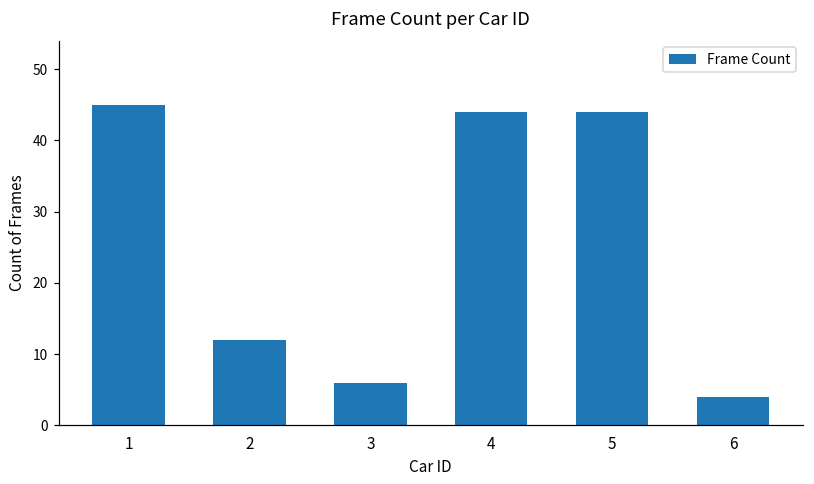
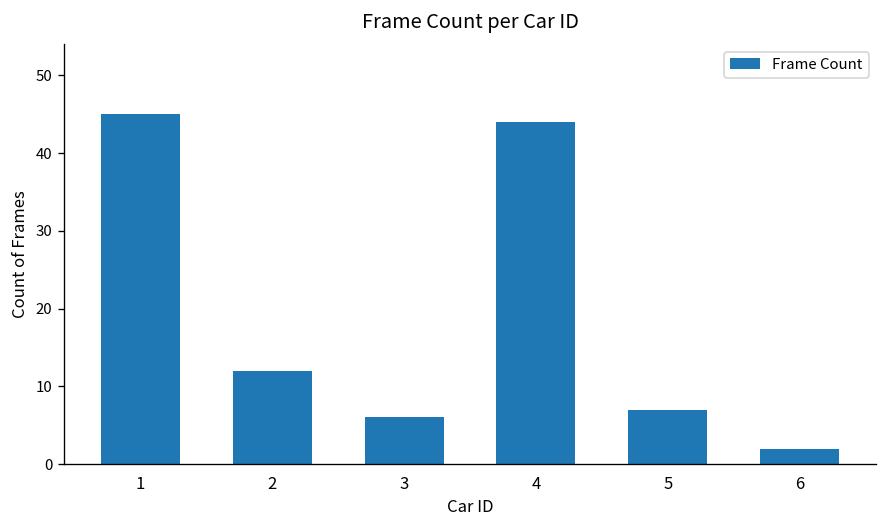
  {
    "1": 45,
    "2": 12,
    "3": 6,
    "4": 44,
-   "5": 44,
-   "6": 4
+   "5": 7,
+   "6": 2
  }
